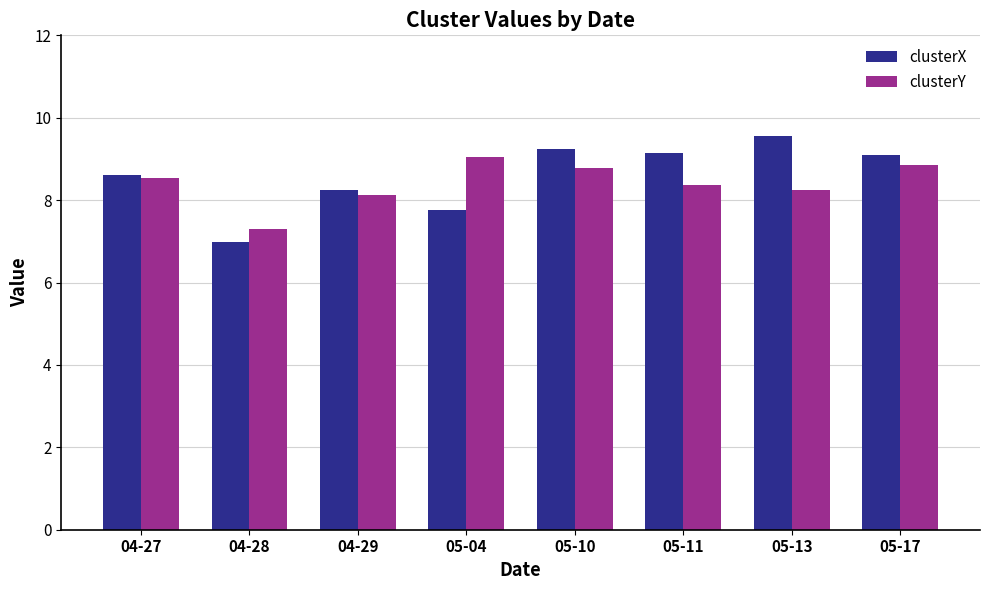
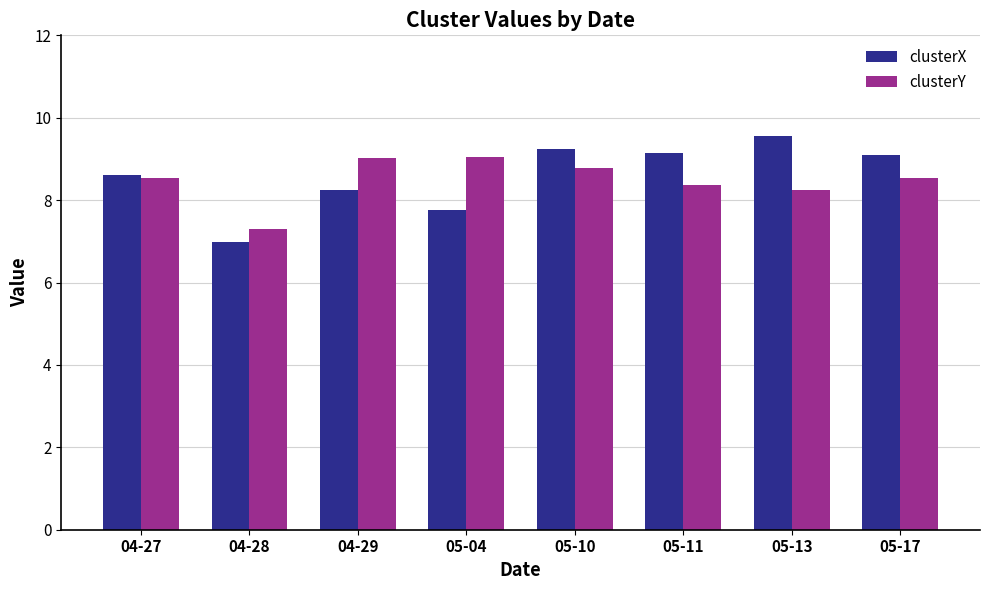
  {
    "clusterX": {
      "04-27": 8.6,
      "04-28": 7.0,
      "04-29": 8.2,
      "05-04": 7.8,
      "05-10": 9.3,
      "05-11": 9.2,
      "05-13": 9.5,
      "05-17": 9.1
    },
    "clusterY": {
      "04-27": 8.5,
      "04-28": 7.3,
-     "04-29": 8.1,
+     "04-29": 9.0,
      "05-04": 9.0,
      "05-10": 8.8,
      "05-11": 8.4,
      "05-13": 8.2,
-     "05-17": 8.9
+     "05-17": 8.5
    }
  }
